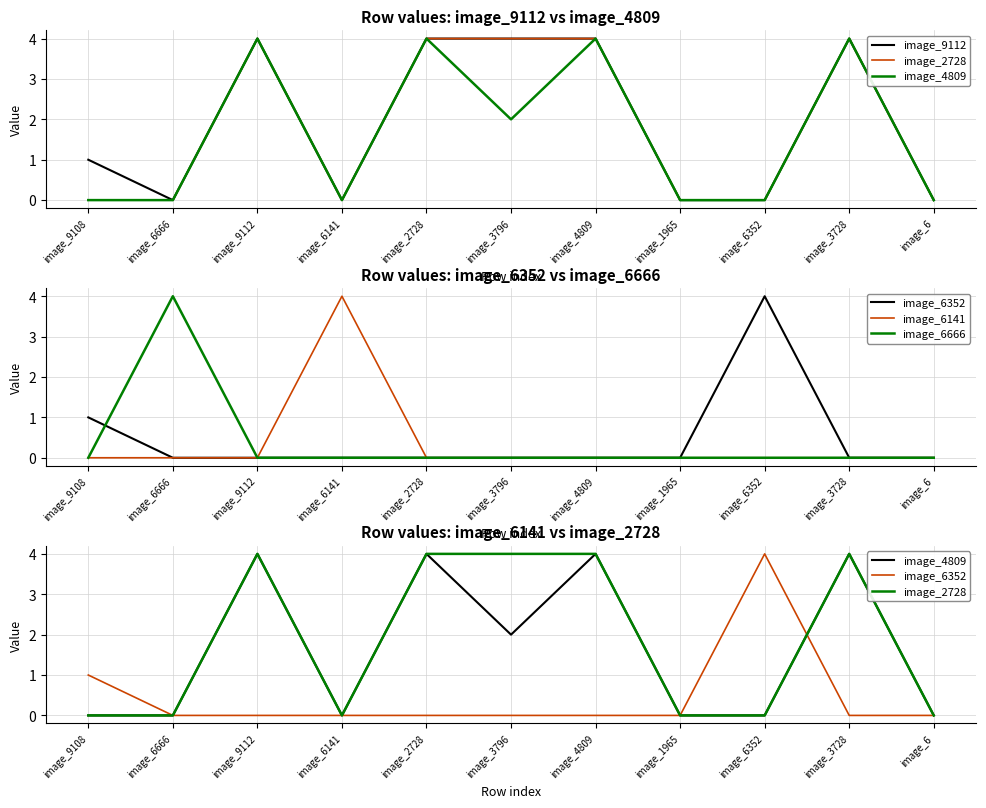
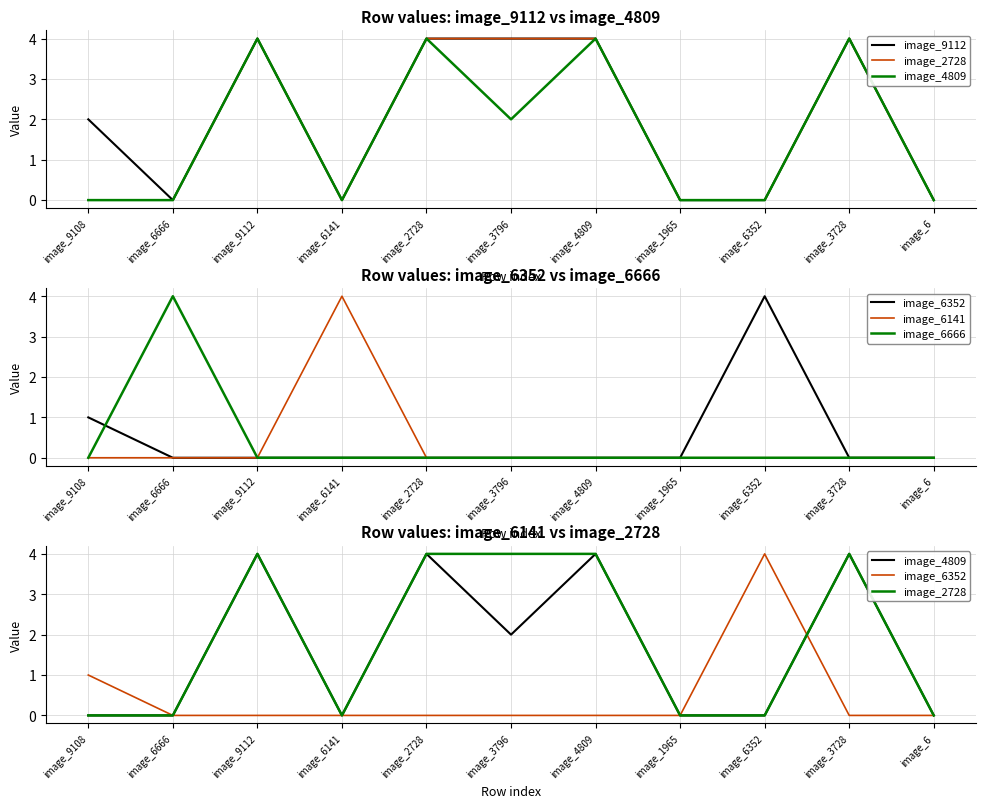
  {
    "Row values: image_9112 vs image_4809": {
      "image_9112": {
-       "image_9108": 1
+       "image_9108": 2
      }
    },
    "Row values: image_6352 vs image_6666": {
      "image_6141": {
        "image_6141": 4.0
      },
      "image_6666": {
        "image_6666": 4.0
      }
    },
    "Row values: image_6141 vs image_2728": {
      "image_4809": {
        "image_3796": 2.0
      },
      "image_6352": {
        "image_9108": 1.0,
        "image_9112": 0.0,
        "image_2728": 0.0,
        "image_3796": 0.0,
        "image_4809": 0.0,
        "image_6352": 4.0,
        "image_3728": 0.0
      },
      "image_2728": {
        "image_3796": 4.0
      }
    }
  }
